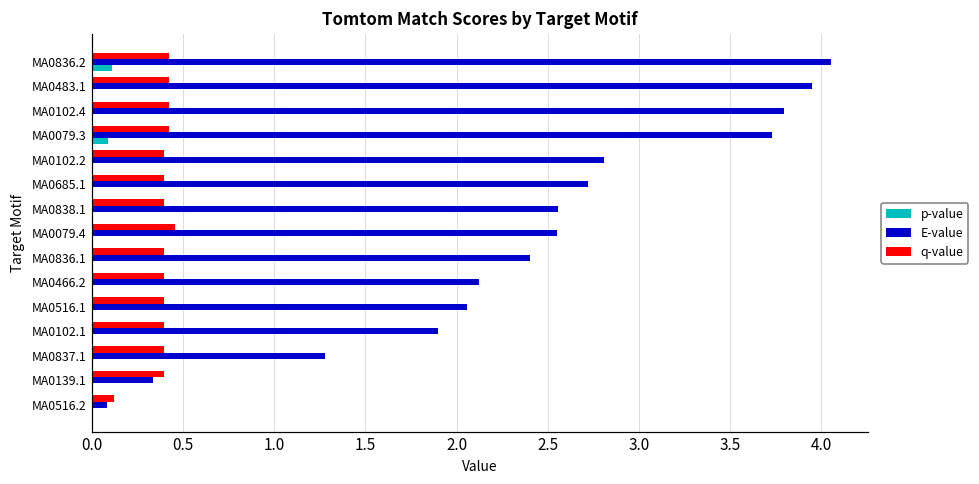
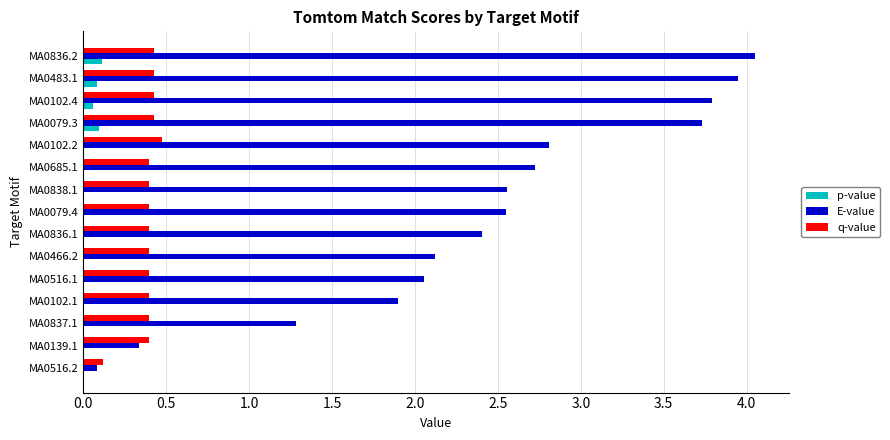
  {
    "p-value": {
      "MA0836.2": 0.11,
-     "MA0483.1": 0.00,
-     "MA0102.4": 0.00,
+     "MA0483.1": 0.08,
+     "MA0102.4": 0.06,
      "MA0079.3": 0.09
    },
    "E-value": {
      "MA0836.2": 4.05,
      "MA0483.1": 3.95,
      "MA0102.4": 3.79,
      "MA0079.3": 3.73,
      "MA0102.2": 2.81,
      "MA0685.1": 2.72,
      "MA0838.1": 2.55,
      "MA0079.4": 2.55,
      "MA0836.1": 2.40,
      "MA0466.2": 2.12,
      "MA0516.1": 2.06,
      "MA0102.1": 1.90,
      "MA0837.1": 1.28,
      "MA0139.1": 0.34,
      "MA0516.2": 0.08
    },
    "q-value": {
      "MA0836.2": 0.42,
      "MA0483.1": 0.42,
      "MA0102.4": 0.42,
      "MA0079.3": 0.42,
-     "MA0102.2": 0.40,
+     "MA0102.2": 0.48,
      "MA0685.1": 0.40,
      "MA0838.1": 0.40,
-     "MA0079.4": 0.46,
+     "MA0079.4": 0.40,
      "MA0836.1": 0.40,
      "MA0466.2": 0.40,
      "MA0516.1": 0.40,
      "MA0102.1": 0.40,
      "MA0837.1": 0.40,
      "MA0139.1": 0.40,
      "MA0516.2": 0.12
    }
  }
